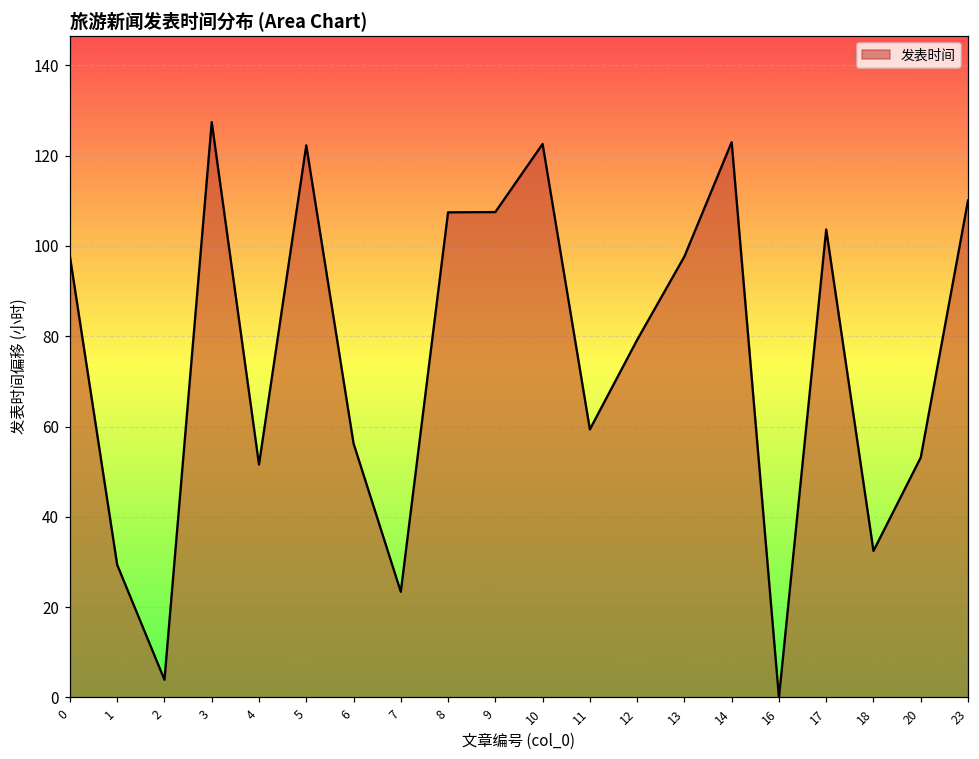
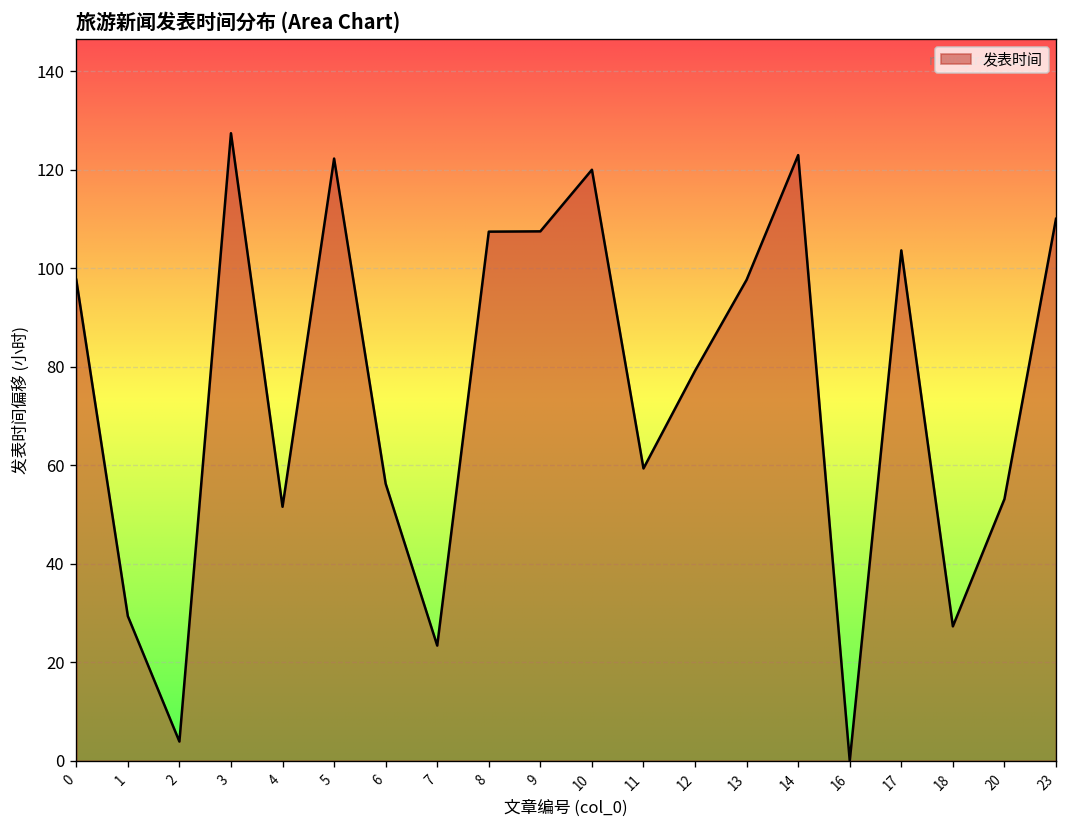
  {
    "0": 98,
    "1": 29,
    "2": 4,
    "3": 127,
    "4": 52,
    "5": 122,
    "6": 56,
    "7": 23,
    "8": 107,
    "9": 108,
-   "10": 123,
+   "10": 120,
    "11": 59,
    "12": 79,
    "13": 98,
    "14": 123,
    "16": 0,
    "17": 104,
-   "18": 32,
+   "18": 27,
    "20": 53,
    "23": 110
  }
